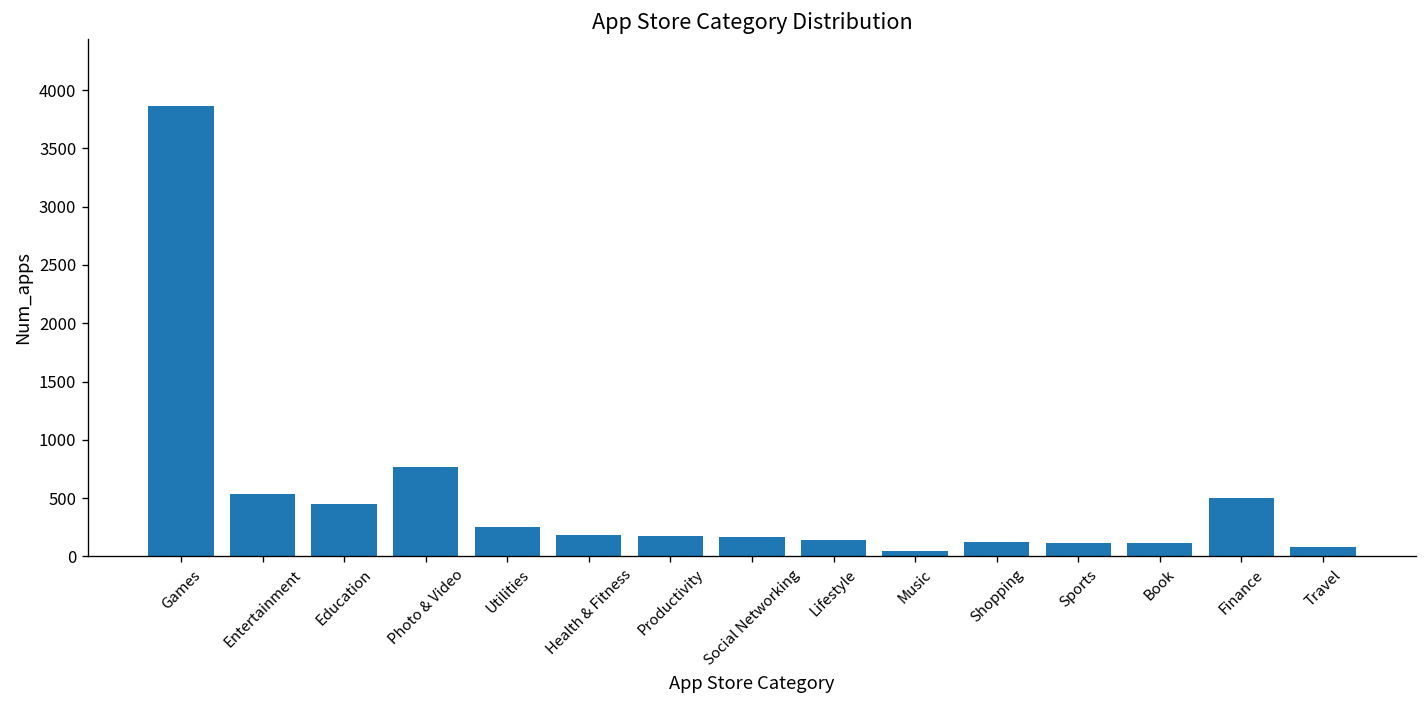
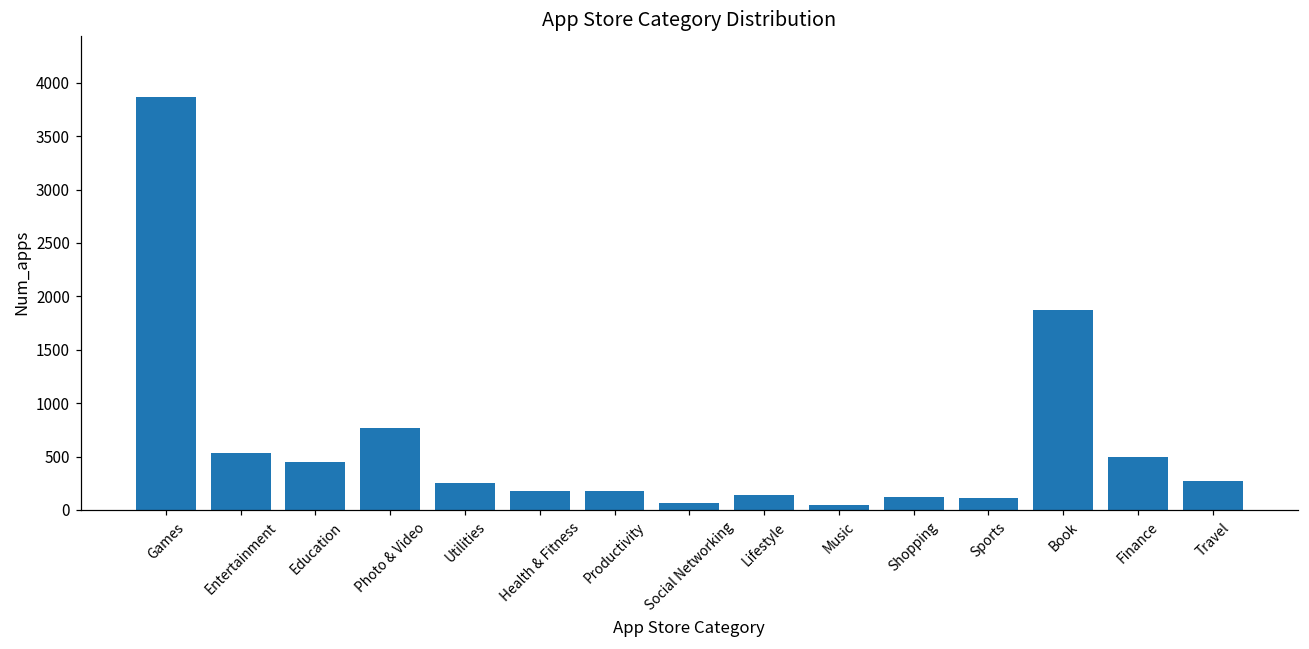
  {
    "Games": 3900,
    "Entertainment": 500,
    "Education": 500,
    "Photo & Video": 800,
    "Utilities": 200,
    "Health & Fitness": 200,
    "Productivity": 200,
-   "Social Networking": 200,
+   "Social Networking": 100,
    "Lifestyle": 100,
    "Music": 0,
    "Shopping": 100,
    "Sports": 100,
-   "Book": 100,
+   "Book": 1900,
    "Finance": 500,
-   "Travel": 100
+   "Travel": 300
  }
